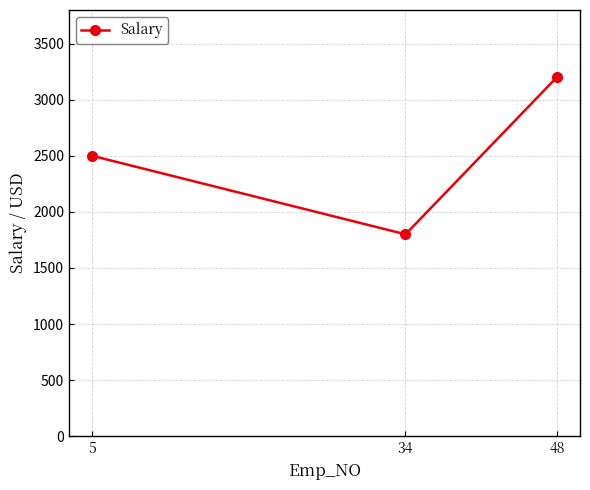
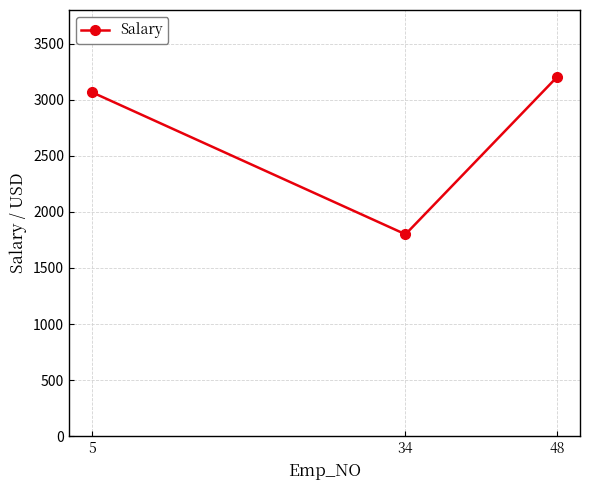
  {
-   "5": 2500,
+   "5": 3070,
    "34": 1800,
    "48": 3200
  }
